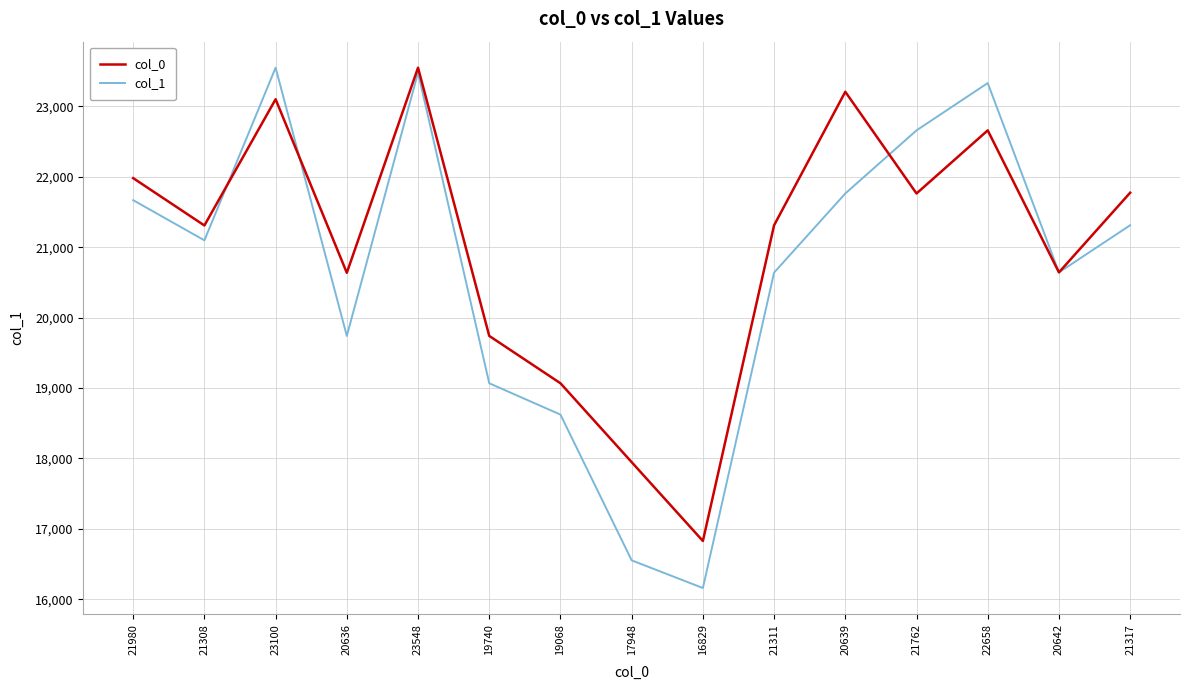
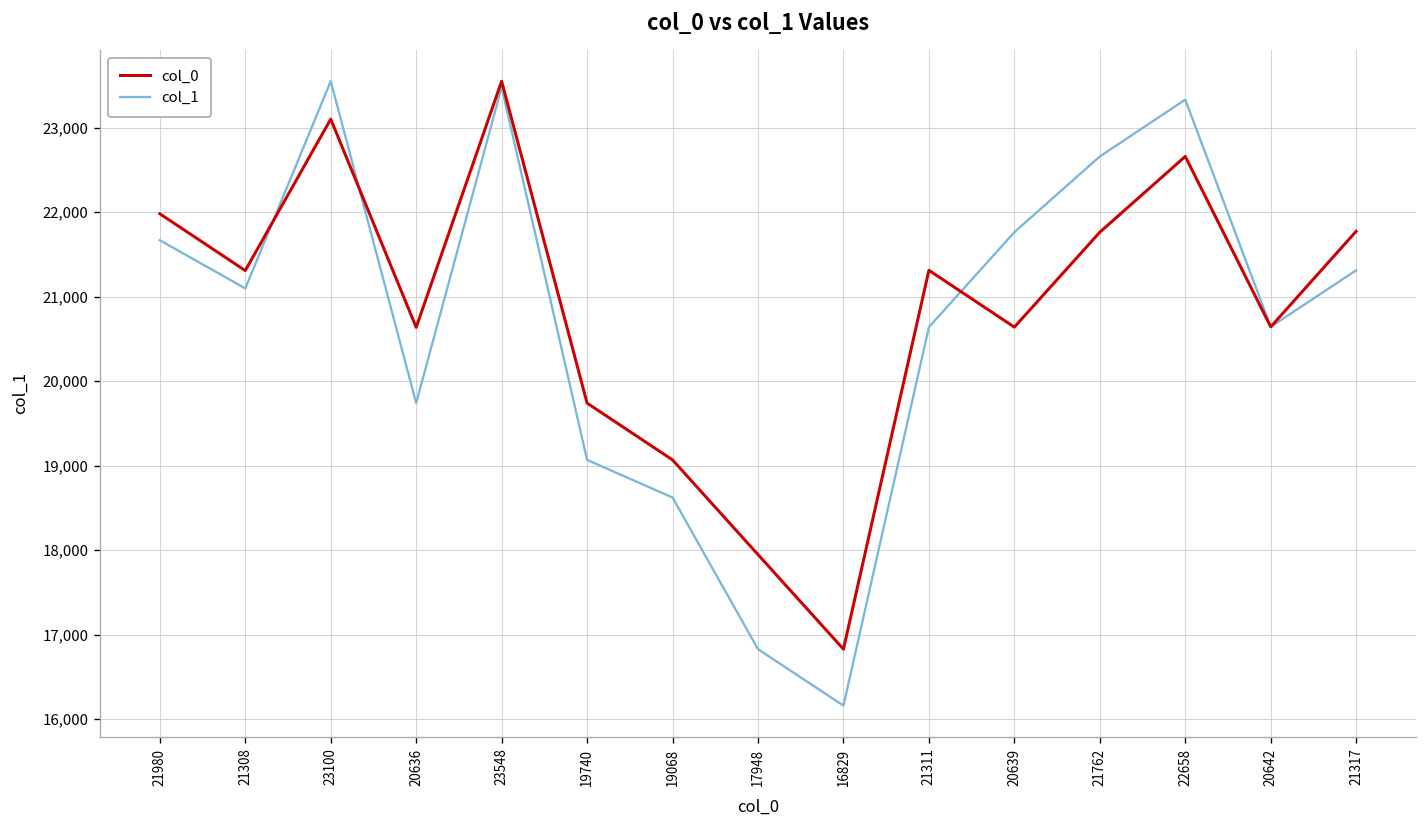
  {
    "col_0": {
      "21980": "22,000",
      "21308": "21,300",
      "23100": "23,100",
      "20636": "20,600",
      "23548": "23,500",
      "19740": "19,700",
      "19068": "19,100",
      "17948": "17,900",
      "16829": "16,800",
      "21311": "21,300",
-     "20639": "23,200",
+     "20639": "20,600",
      "21762": "21,800",
      "22658": "22,700",
      "21317": "21,800"
    },
    "col_1": {
      "21980": "21,700",
      "21308": "21,100",
      "23100": "23,500",
      "20636": "19,700",
      "23548": "23,500",
      "19740": "19,100",
      "19068": "18,600",
-     "17948": "16,600",
+     "17948": "16,800",
      "16829": "16,200",
      "21311": "20,600",
      "20639": "21,800",
      "21762": "22,700",
      "22658": "23,300",
      "21317": "21,300"
    }
  }
